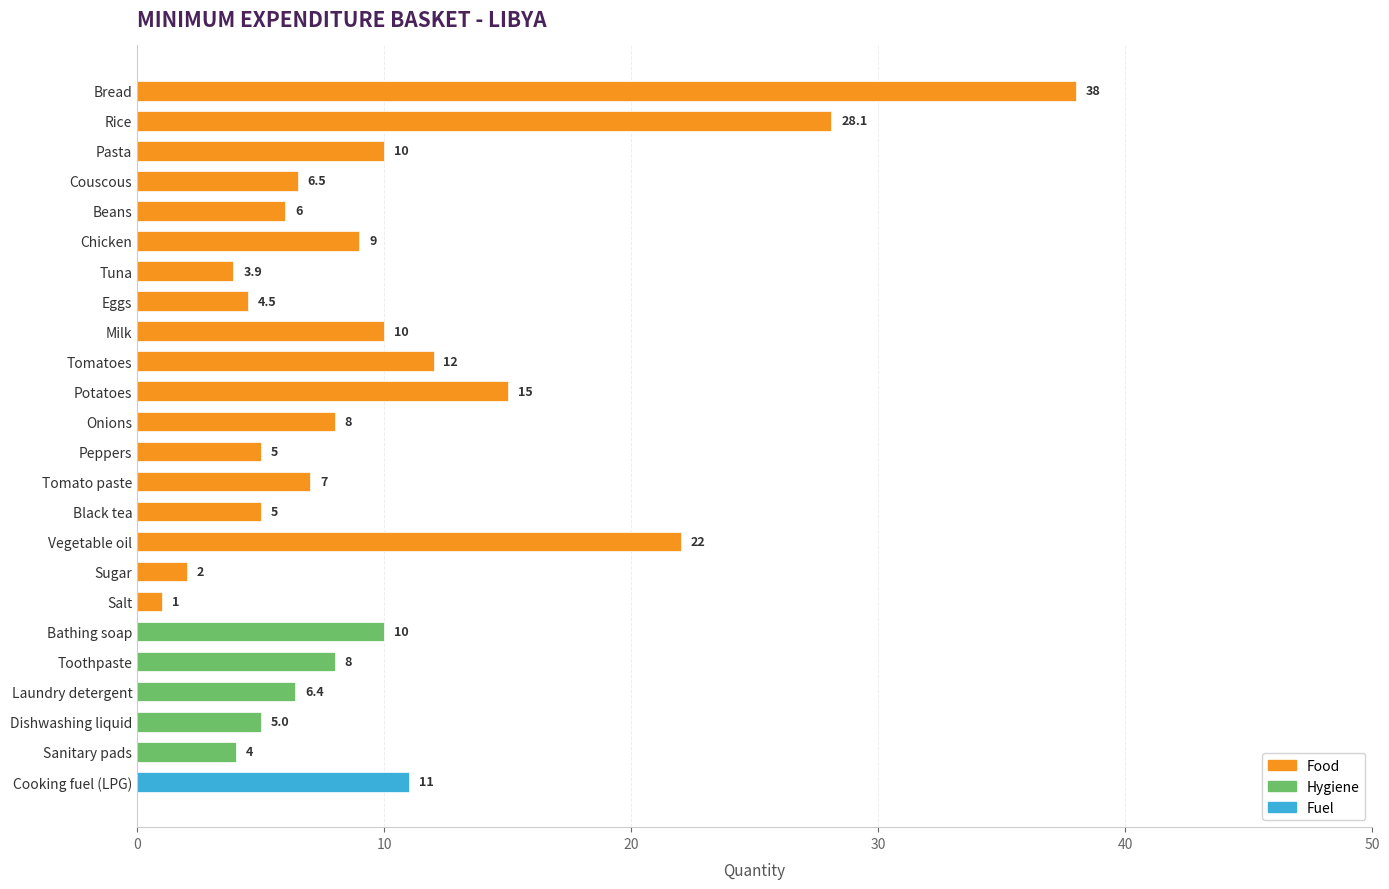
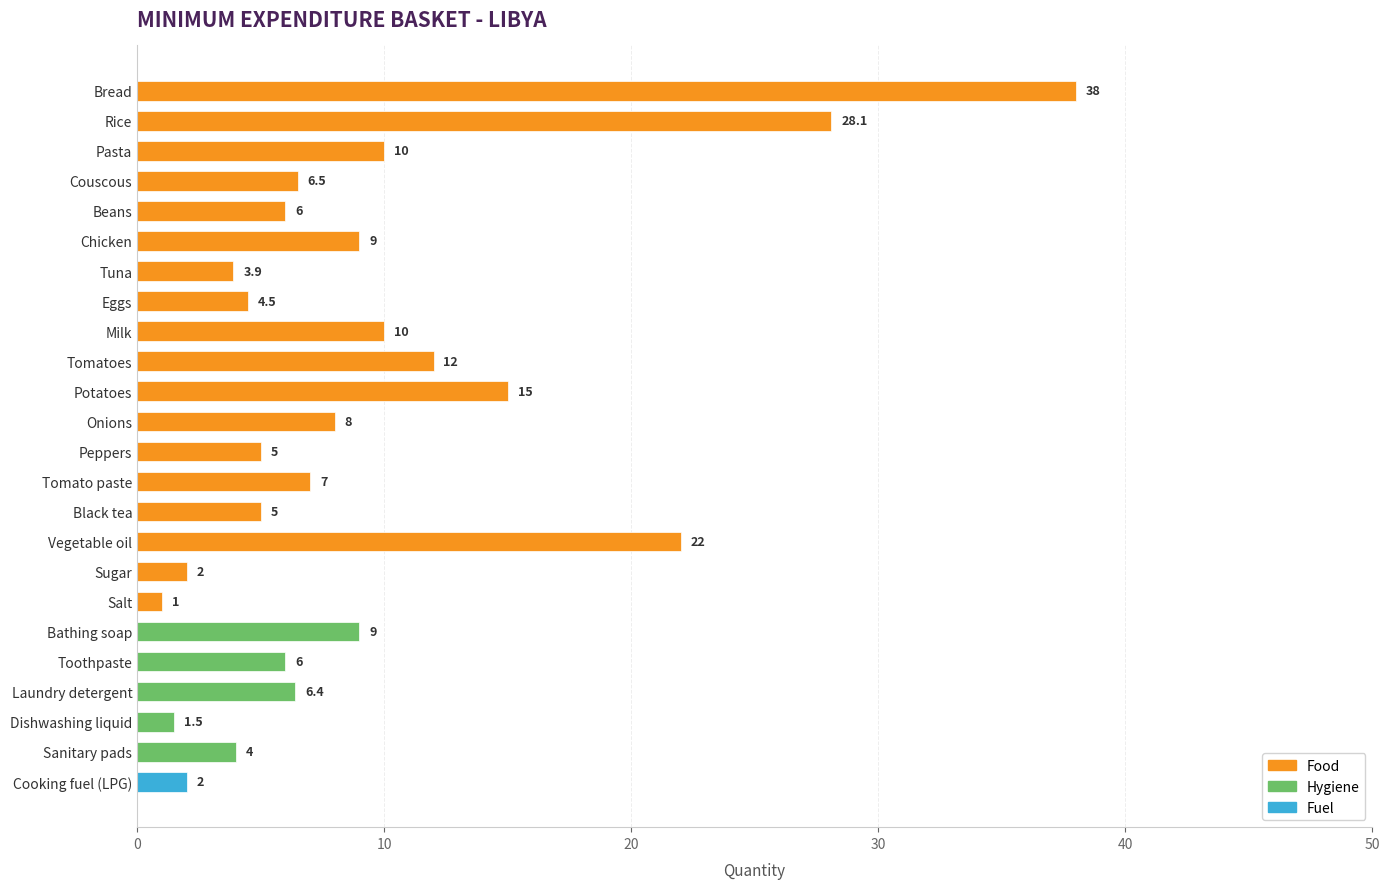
  {
    "Bread": 38,
    "Rice": 28.1,
    "Pasta": 10,
    "Couscous": 6.5,
    "Beans": 6,
    "Chicken": 9,
    "Tuna": 3.9,
    "Eggs": 4.5,
    "Milk": 10,
    "Tomatoes": 12,
    "Potatoes": 15,
    "Onions": 8,
    "Peppers": 5,
    "Tomato paste": 7,
    "Black tea": 5,
    "Vegetable oil": 22,
    "Sugar": 2,
    "Salt": 1,
-   "Bathing soap": 10,
-   "Toothpaste": 8,
+   "Bathing soap": 9,
+   "Toothpaste": 6,
    "Laundry detergent": 6.4,
-   "Dishwashing liquid": 5.0,
+   "Dishwashing liquid": 1.5,
    "Sanitary pads": 4,
-   "Cooking fuel (LPG)": 11
+   "Cooking fuel (LPG)": 2
  }
